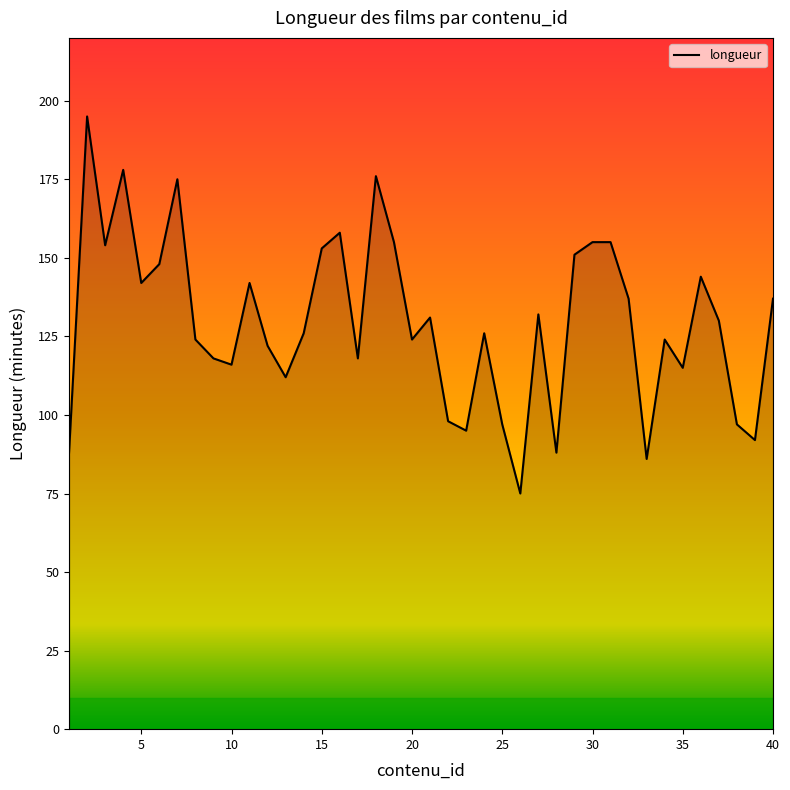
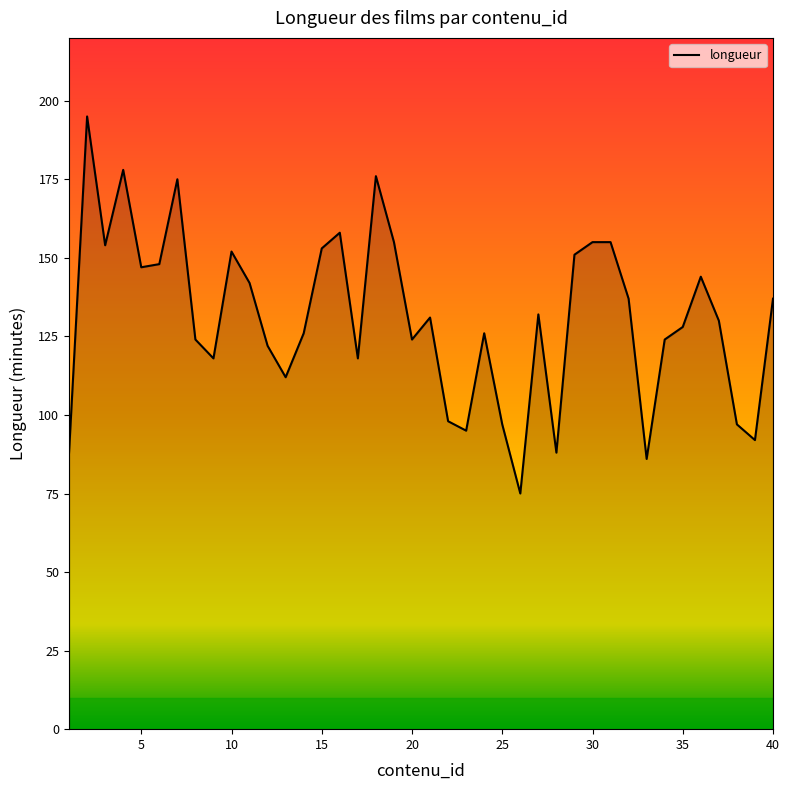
  {
-   "5": 142,
-   "10": 116,
+   "5": 147,
+   "10": 152,
    "15": 153,
    "20": 124,
    "25": 97,
    "30": 155,
-   "35": 115,
+   "35": 128,
    "40": 137
  }
